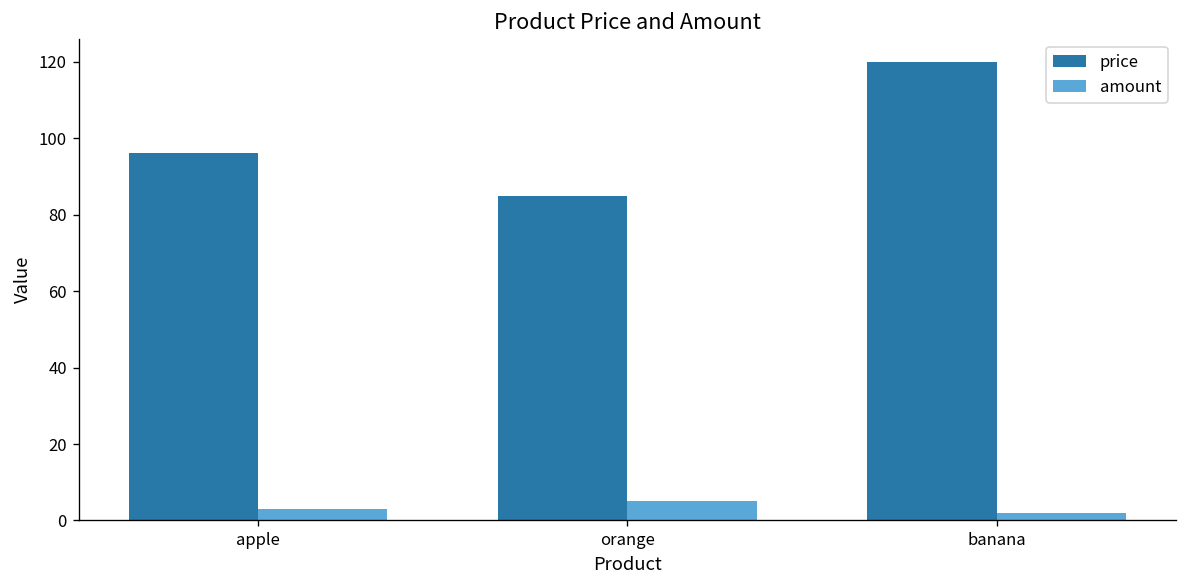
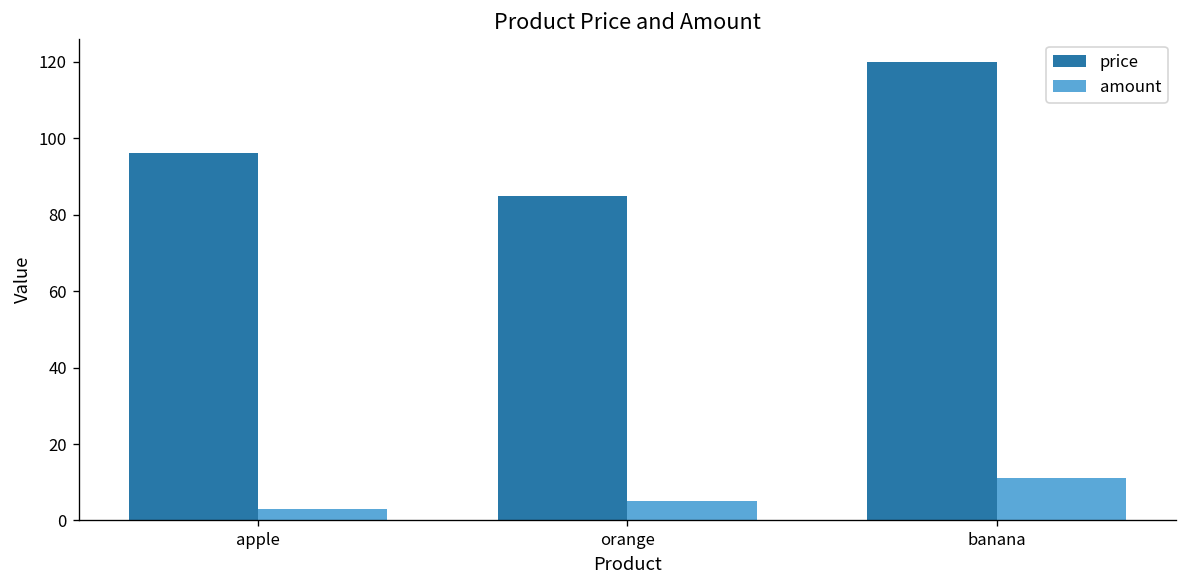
  {
    "price": {
      "apple": 96,
      "orange": 85,
      "banana": 120
    },
    "amount": {
      "apple": 3,
      "orange": 5,
-     "banana": 2
+     "banana": 11
    }
  }
